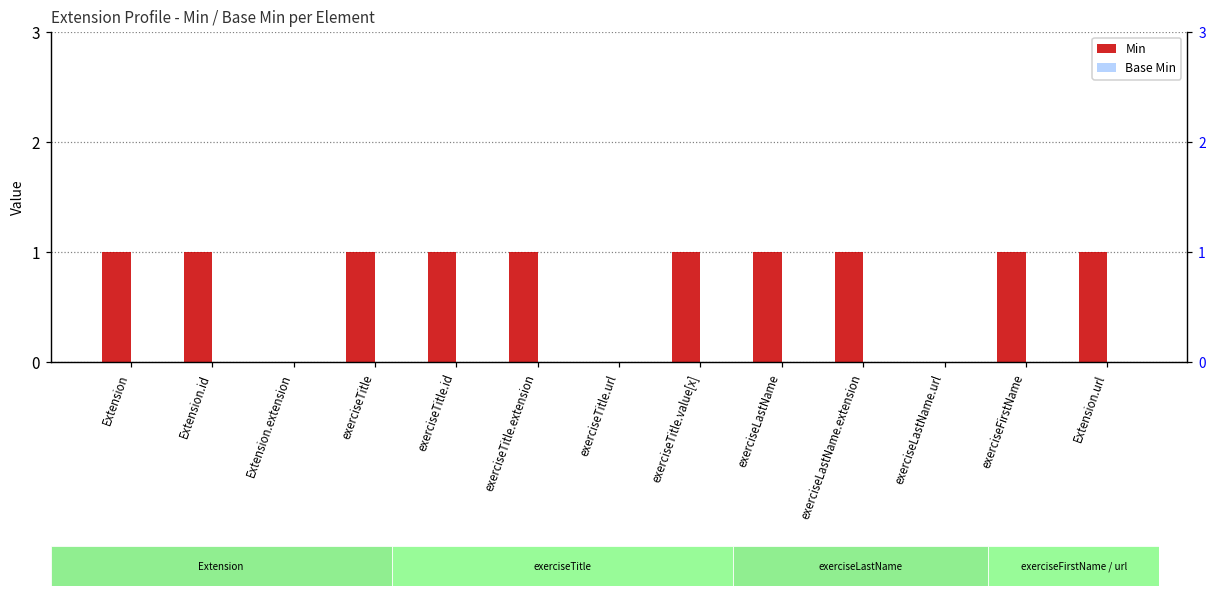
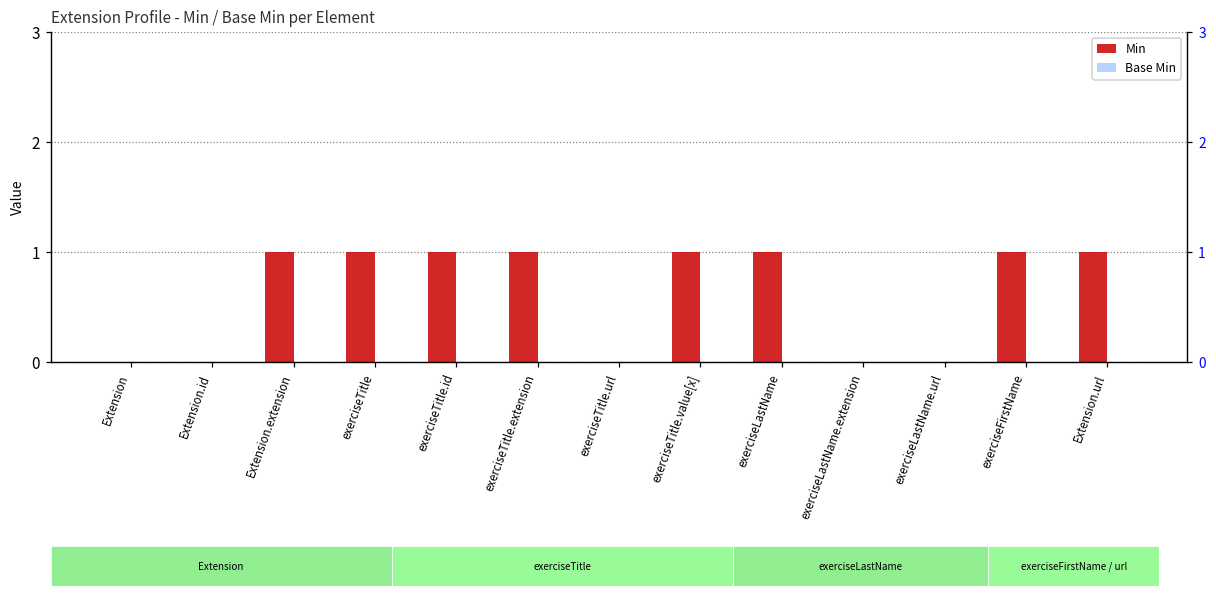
  {
    "Min": {
-     "Extension": 1,
-     "Extension.id": 1,
-     "Extension.extension": 0,
+     "Extension": 0,
+     "Extension.id": 0,
+     "Extension.extension": 1,
      "exerciseTitle": 1,
      "exerciseTitle.id": 1,
      "exerciseTitle.extension": 1,
      "exerciseTitle.url": 0,
      "exerciseTitle.value[x]": 1,
      "exerciseLastName": 1,
-     "exerciseLastName.extension": 1,
+     "exerciseLastName.extension": 0,
      "exerciseLastName.url": 0,
      "exerciseFirstName": 1,
      "Extension.url": 1
    },
    "Base Min": {
      "Extension": 0,
      "Extension.id": 0,
      "Extension.extension": 0,
      "exerciseTitle": 0,
      "exerciseTitle.id": 0,
      "exerciseTitle.extension": 0,
      "exerciseTitle.url": 0,
      "exerciseTitle.value[x]": 0,
      "exerciseLastName": 0,
      "exerciseLastName.extension": 0,
      "exerciseLastName.url": 0,
      "exerciseFirstName": 0,
      "Extension.url": 0
    }
  }
